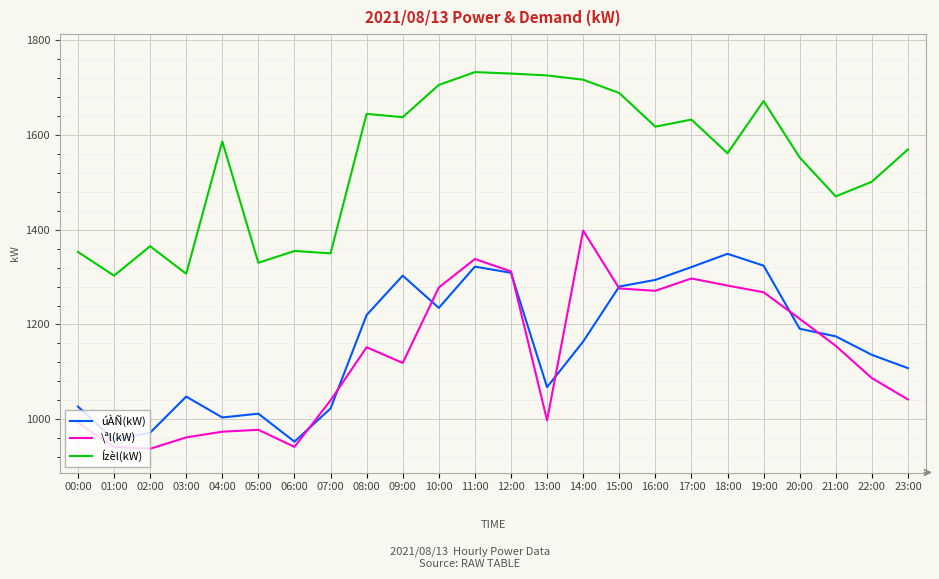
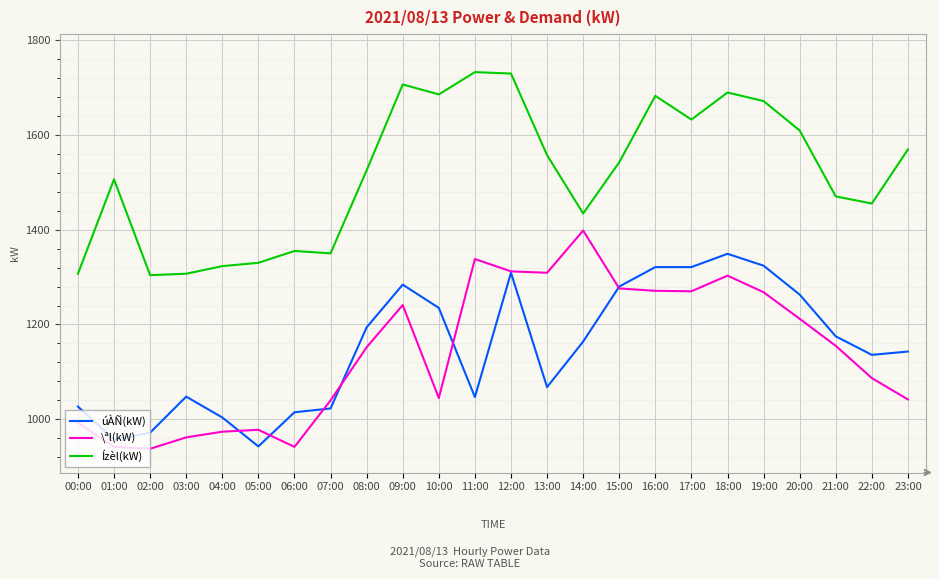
  {
    "úÀÑ(kW)": {
      "00:00": 1030,
      "03:00": 1050,
      "04:00": 1000,
-     "05:00": 1010,
-     "06:00": 950,
+     "05:00": 940,
+     "06:00": 1020,
      "07:00": 1020,
-     "08:00": 1220,
-     "09:00": 1300,
+     "08:00": 1190,
+     "09:00": 1280,
      "10:00": 1240,
-     "11:00": 1320,
+     "11:00": 1050,
      "13:00": 1070,
      "14:00": 1160,
-     "16:00": 1290,
+     "16:00": 1320,
      "17:00": 1320,
      "18:00": 1350,
      "19:00": 1320,
-     "20:00": 1190,
+     "20:00": 1260,
      "21:00": 1180,
      "22:00": 1140,
-     "23:00": 1110
+     "23:00": 1140
    },
    "\\ªl(kW)": {
      "03:00": 960,
      "04:00": 970,
      "05:00": 980,
      "06:00": 940,
      "07:00": 1040,
      "08:00": 1150,
-     "09:00": 1120,
-     "10:00": 1280,
+     "09:00": 1240,
+     "10:00": 1050,
      "11:00": 1340,
-     "13:00": 1000,
+     "13:00": 1310,
      "14:00": 1400,
      "16:00": 1270,
-     "17:00": 1300,
-     "18:00": 1280,
+     "17:00": 1270,
+     "18:00": 1300,
      "19:00": 1270,
      "20:00": 1210,
      "21:00": 1160,
      "22:00": 1090,
      "23:00": 1040
    },
    "Ízèl(kW)": {
-     "00:00": 1350,
-     "01:00": 1300,
-     "02:00": 1370,
+     "00:00": 1310,
+     "01:00": 1510,
+     "02:00": 1300,
      "03:00": 1310,
-     "04:00": 1590,
+     "04:00": 1320,
      "05:00": 1330,
      "06:00": 1360,
      "07:00": 1350,
-     "08:00": 1640,
-     "09:00": 1640,
-     "10:00": 1710,
+     "08:00": 1530,
+     "09:00": 1710,
+     "10:00": 1690,
      "11:00": 1730,
      "12:00": 1730,
-     "13:00": 1730,
-     "14:00": 1720,
-     "15:00": 1690,
-     "16:00": 1620,
+     "13:00": 1560,
+     "14:00": 1430,
+     "15:00": 1540,
+     "16:00": 1680,
      "17:00": 1630,
-     "18:00": 1560,
+     "18:00": 1690,
      "19:00": 1670,
-     "20:00": 1550,
+     "20:00": 1610,
      "21:00": 1470,
-     "22:00": 1500,
+     "22:00": 1460,
      "23:00": 1570
    }
  }
